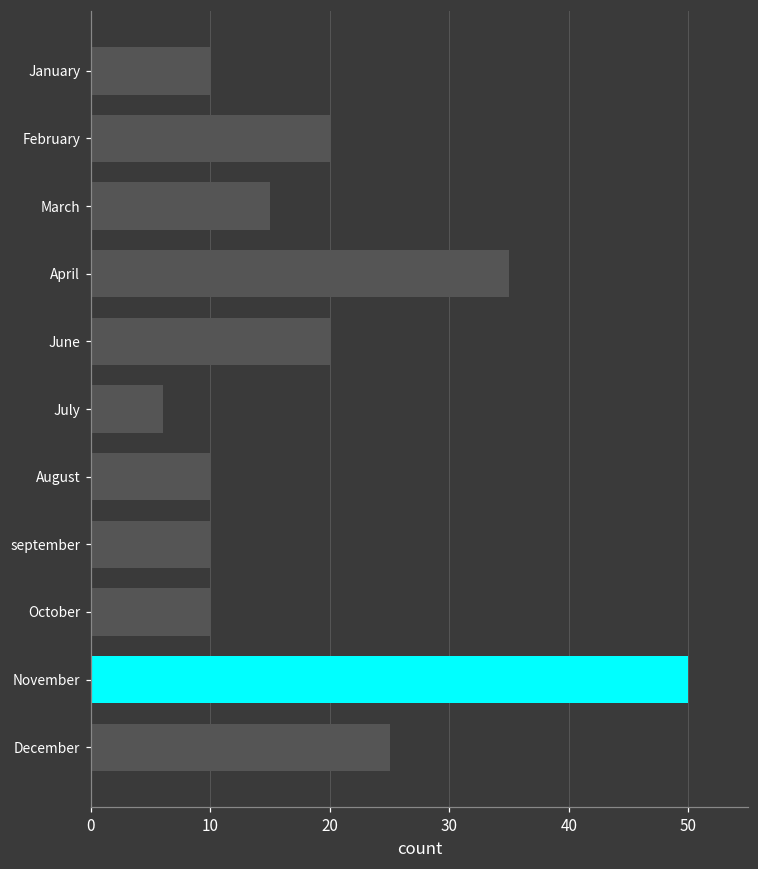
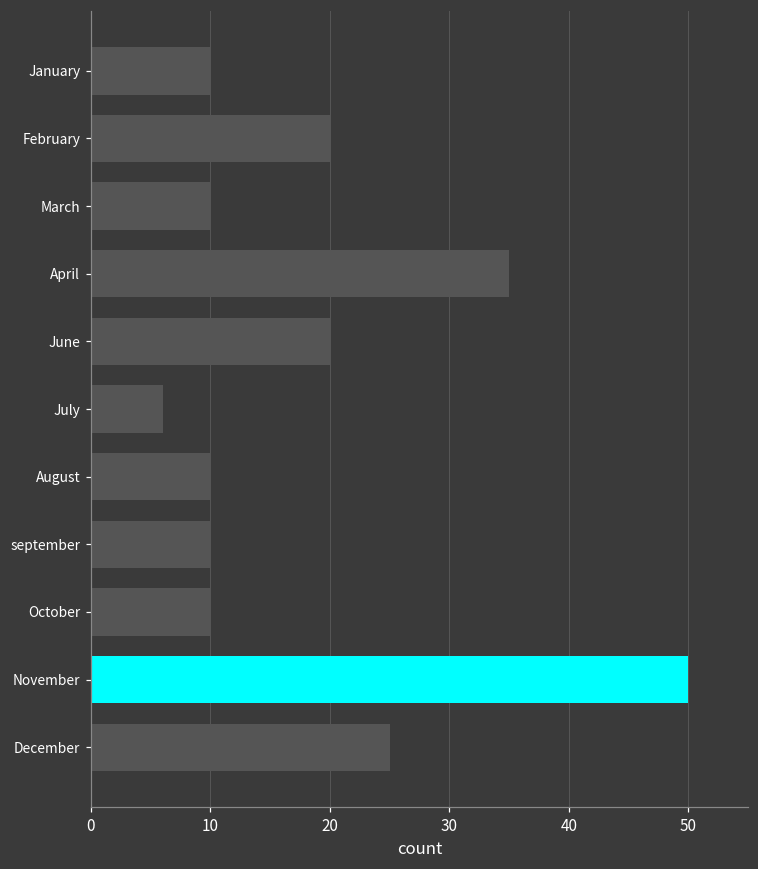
  {
    "January": 10,
    "February": 20,
-   "March": 15,
+   "March": 10,
    "April": 35,
    "June": 20,
    "July": 6,
    "August": 10,
    "september": 10,
    "October": 10,
    "November": 50,
    "December": 25
  }
